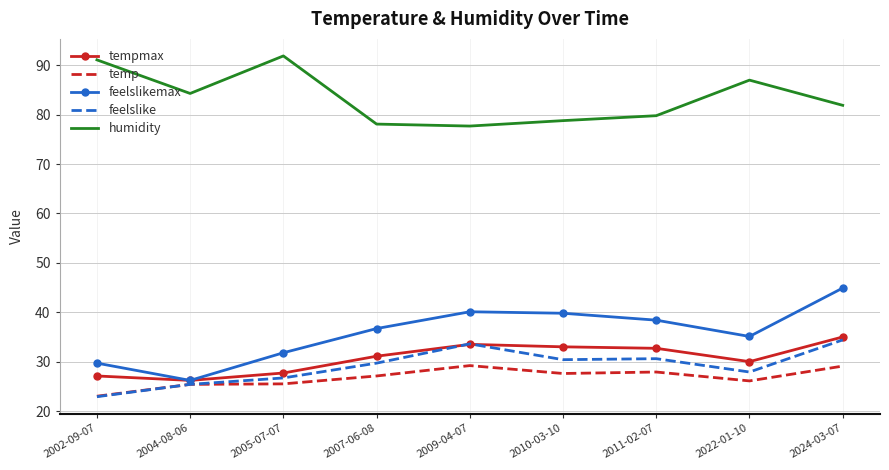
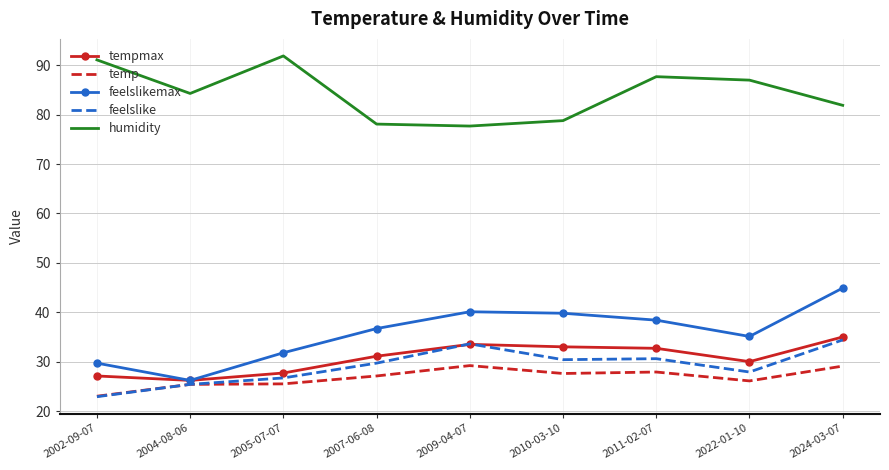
  {
    "humidity": {
      "2002-09-07": 91,
      "2004-08-06": 84,
      "2005-07-07": 92,
      "2007-06-08": 78,
      "2009-04-07": 78,
      "2010-03-10": 79,
-     "2011-02-07": 80,
+     "2011-02-07": 88,
      "2022-01-10": 87,
      "2024-03-07": 82
    }
  }
